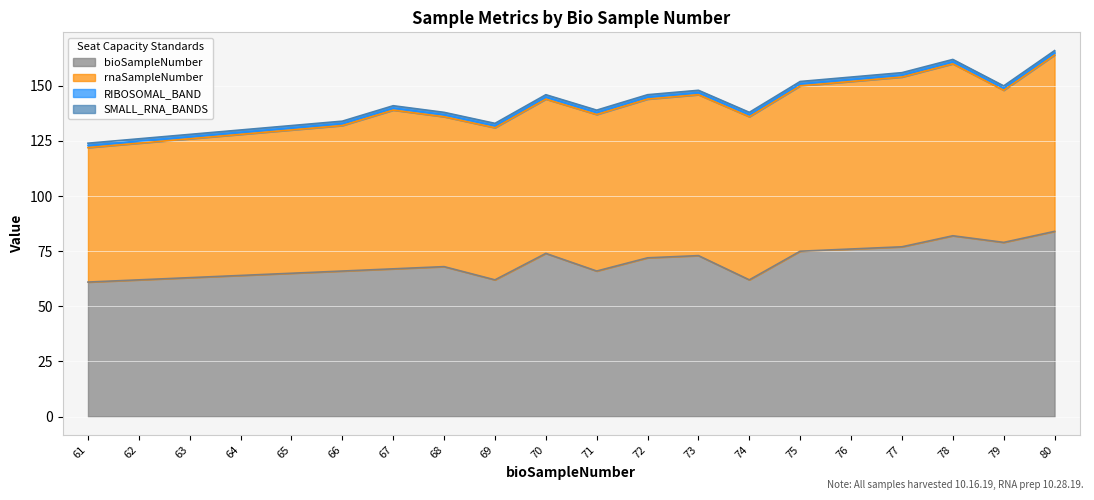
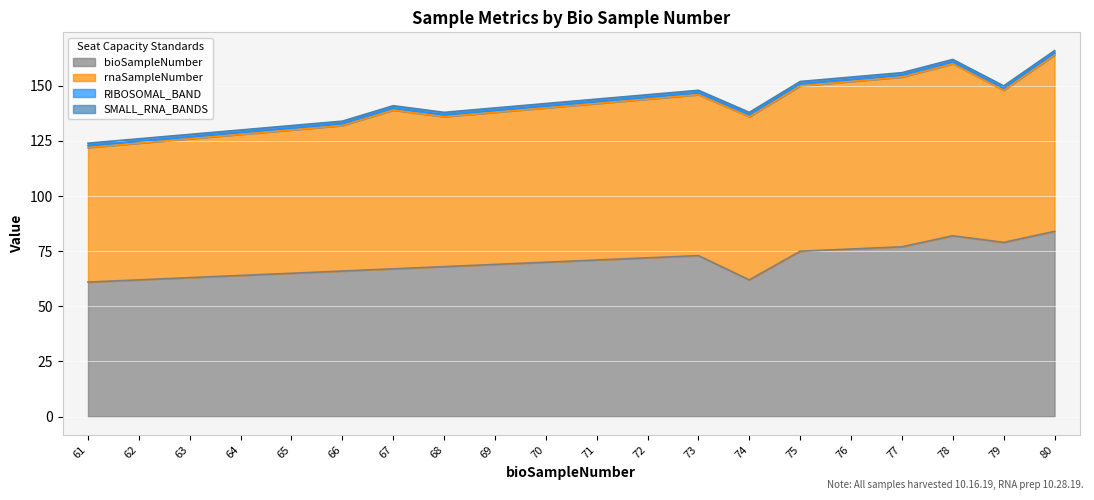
  {
    "bioSampleNumber": {
      "61": 61,
      "62": 62,
      "63": 63,
      "64": 64,
      "65": 65,
      "66": 66,
      "67": 67,
      "68": 68,
-     "69": 62,
-     "70": 74,
-     "71": 66,
+     "69": 69,
+     "70": 70,
+     "71": 71,
      "72": 72,
      "73": 73,
      "74": 62,
      "75": 75,
      "76": 76,
      "77": 77,
      "78": 82,
      "79": 79,
      "80": 84
    }
  }
